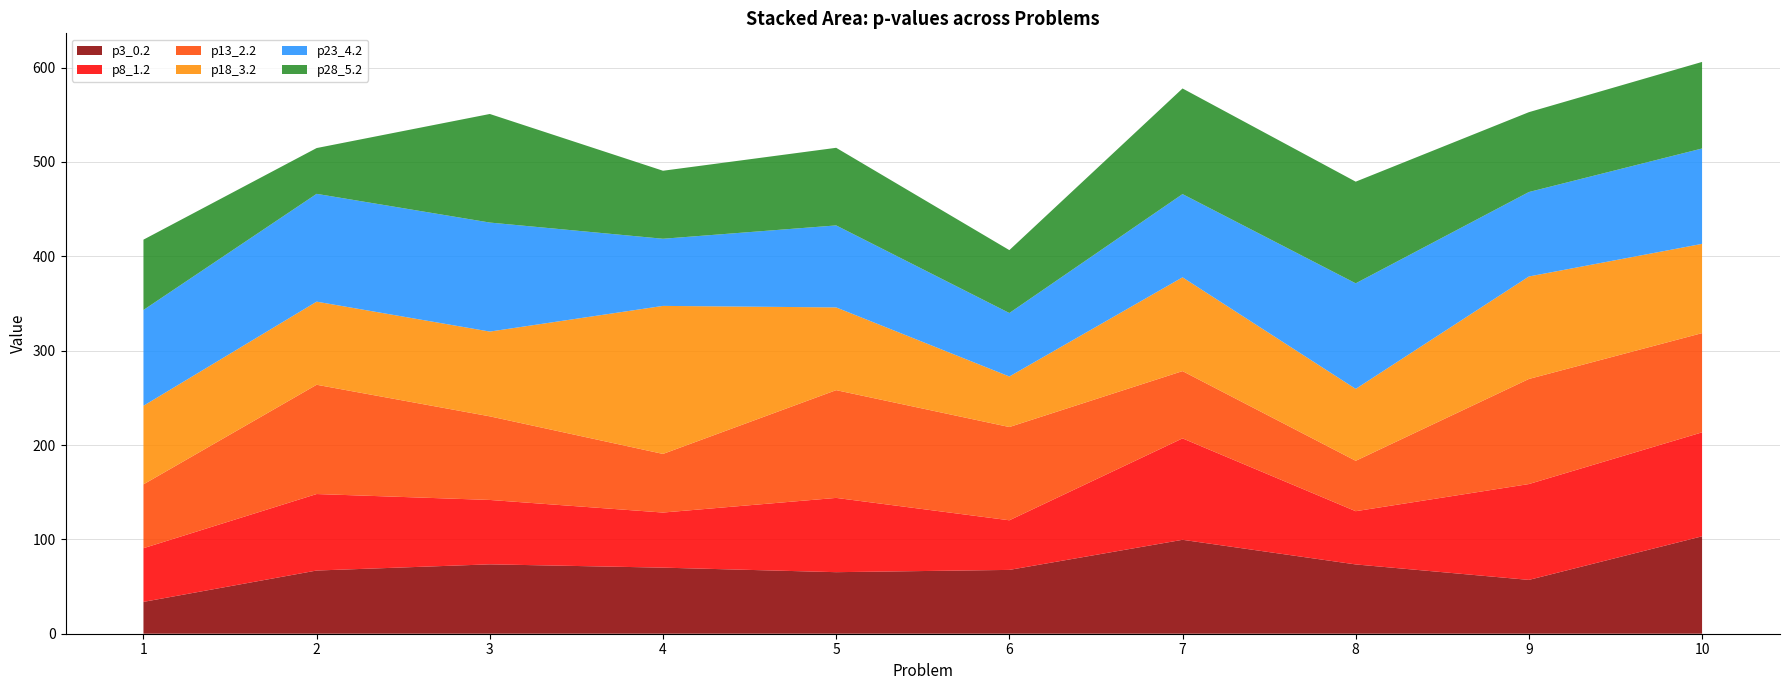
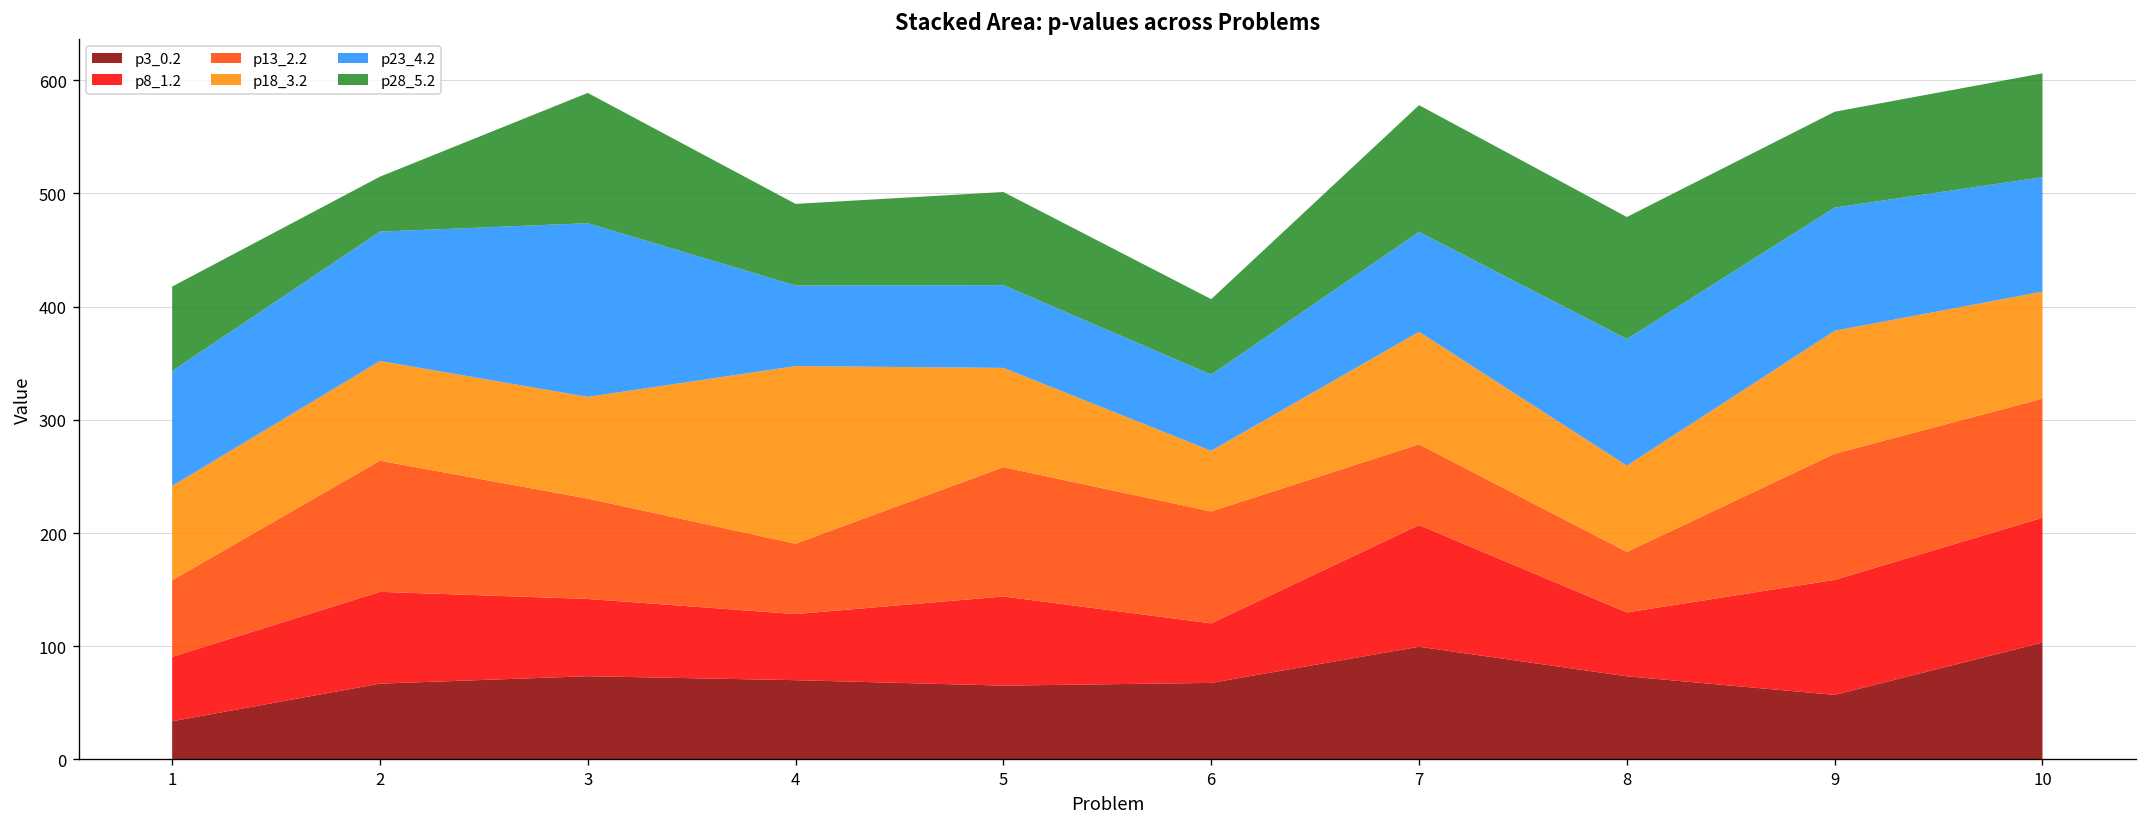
  {
    "p3_0.2": {
      "1": 30,
      "2": 70,
      "3": 70,
      "4": 70,
      "5": 70,
      "6": 70,
      "7": 100,
      "8": 70,
      "9": 60,
      "10": 100
    },
    "p8_1.2": {
      "1": 60,
      "2": 80,
      "3": 70,
      "4": 60,
      "5": 80,
      "6": 50,
      "7": 110,
      "8": 60,
      "9": 100,
      "10": 110
    },
    "p13_2.2": {
      "1": 70,
      "2": 120,
      "3": 90,
      "4": 60,
      "5": 110,
      "6": 100,
      "7": 70,
      "8": 50,
      "9": 110,
      "10": 110
    },
    "p18_3.2": {
      "1": 80,
      "2": 90,
      "3": 90,
      "4": 160,
      "5": 90,
      "6": 50,
      "7": 100,
      "8": 80,
      "9": 110,
      "10": 90
    },
    "p23_4.2": {
      "1": 100,
      "2": 110,
-     "3": 120,
+     "3": 150,
      "4": 70,
-     "5": 90,
+     "5": 70,
      "6": 70,
      "7": 90,
      "8": 110,
-     "9": 90,
+     "9": 110,
      "10": 100
    },
    "p28_5.2": {
      "1": 70,
      "2": 50,
      "3": 120,
      "4": 70,
      "5": 80,
      "6": 70,
      "7": 110,
      "8": 110,
      "9": 80,
      "10": 90
    }
  }
